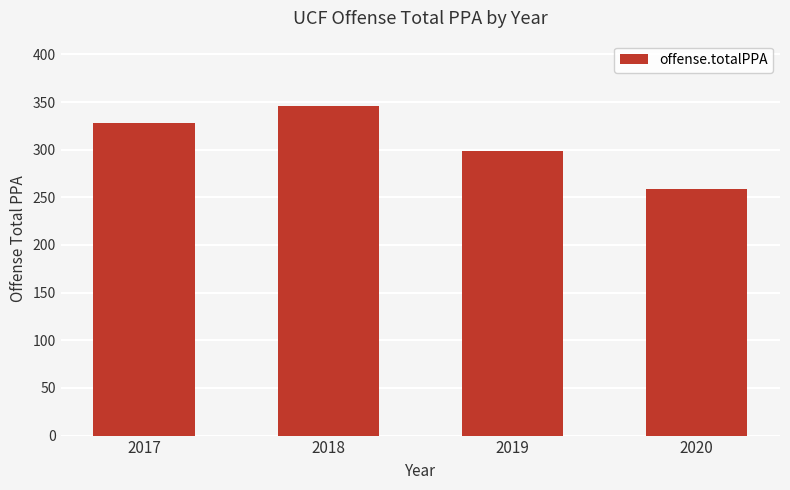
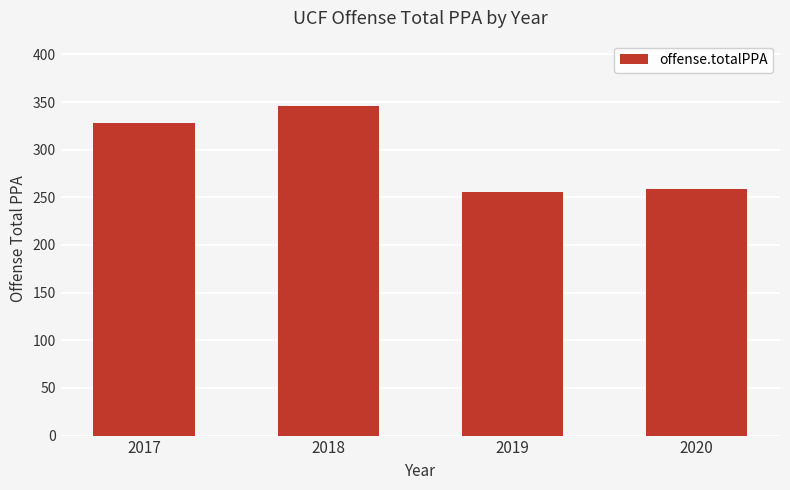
  {
    "2017": 330,
    "2018": 350,
-   "2019": 300,
+   "2019": 260,
    "2020": 260
  }
